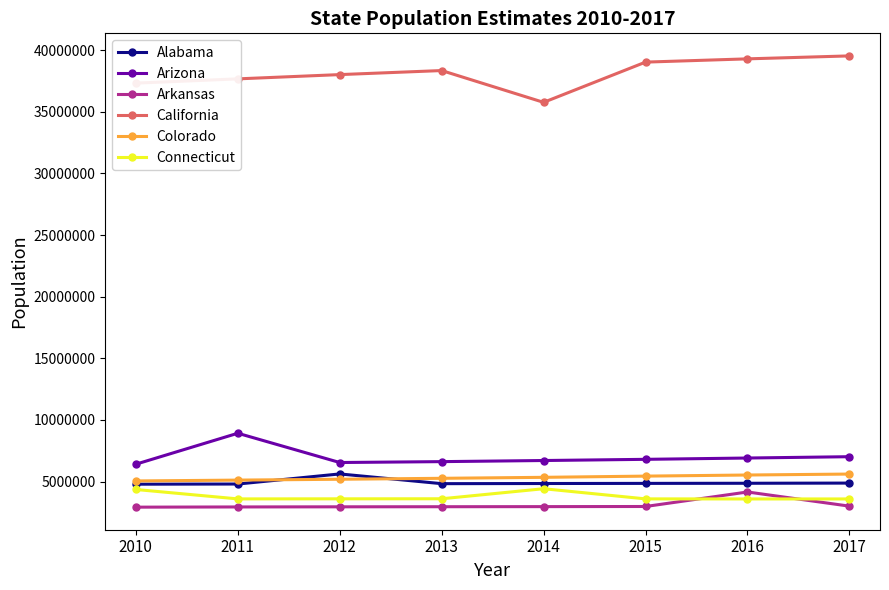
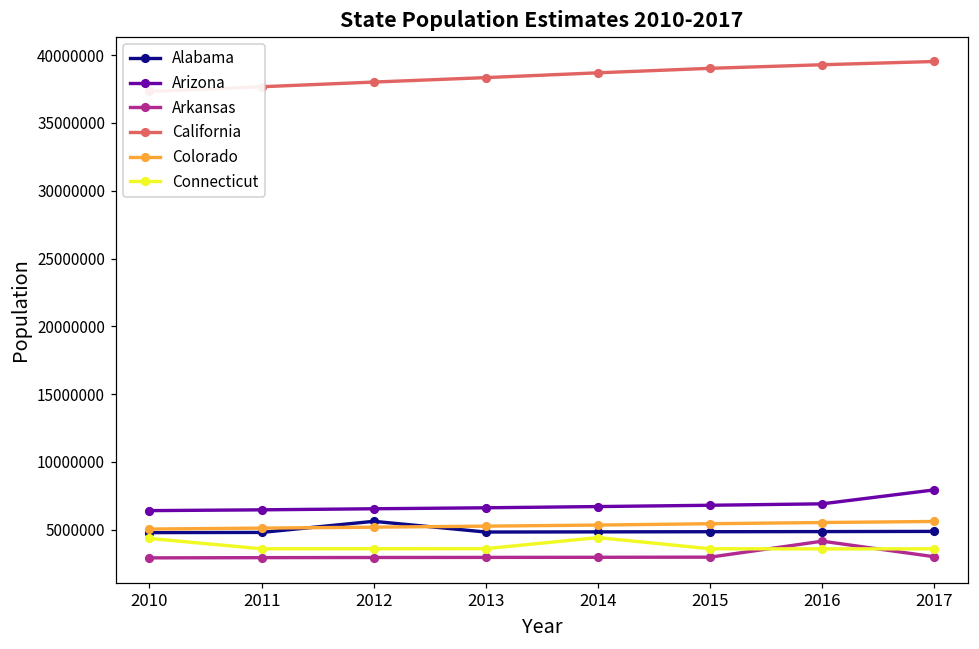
  {
    "Alabama": {
      "2010": 4800000,
      "2011": 4800000,
      "2012": 5600000,
      "2013": 4800000,
      "2014": 4800000,
      "2015": 4900000,
      "2016": 4900000,
      "2017": 4900000
    },
    "Arizona": {
      "2010": 6400000,
-     "2011": 8900000,
+     "2011": 6500000,
      "2012": 6500000,
      "2013": 6600000,
      "2014": 6700000,
      "2015": 6800000,
      "2016": 6900000,
-     "2017": 7000000
+     "2017": 7900000
    },
    "Arkansas": {
      "2010": 2900000,
      "2011": 2900000,
      "2012": 2900000,
      "2013": 3000000,
      "2014": 3000000,
      "2015": 3000000,
      "2016": 4200000,
      "2017": 3000000
    },
    "California": {
      "2012": 38000000,
      "2013": 38300000,
-     "2014": 35800000,
+     "2014": 38700000,
      "2015": 39000000,
      "2016": 39300000,
      "2017": 39500000
    },
    "Colorado": {
      "2010": 5000000,
      "2011": 5100000,
      "2012": 5200000,
      "2013": 5300000,
      "2014": 5300000,
      "2015": 5400000,
      "2016": 5500000,
      "2017": 5600000
    },
    "Connecticut": {
      "2010": 4400000,
      "2011": 3600000,
      "2012": 3600000,
      "2013": 3600000,
      "2014": 4400000,
      "2015": 3600000,
      "2016": 3600000,
      "2017": 3600000
    }
  }
